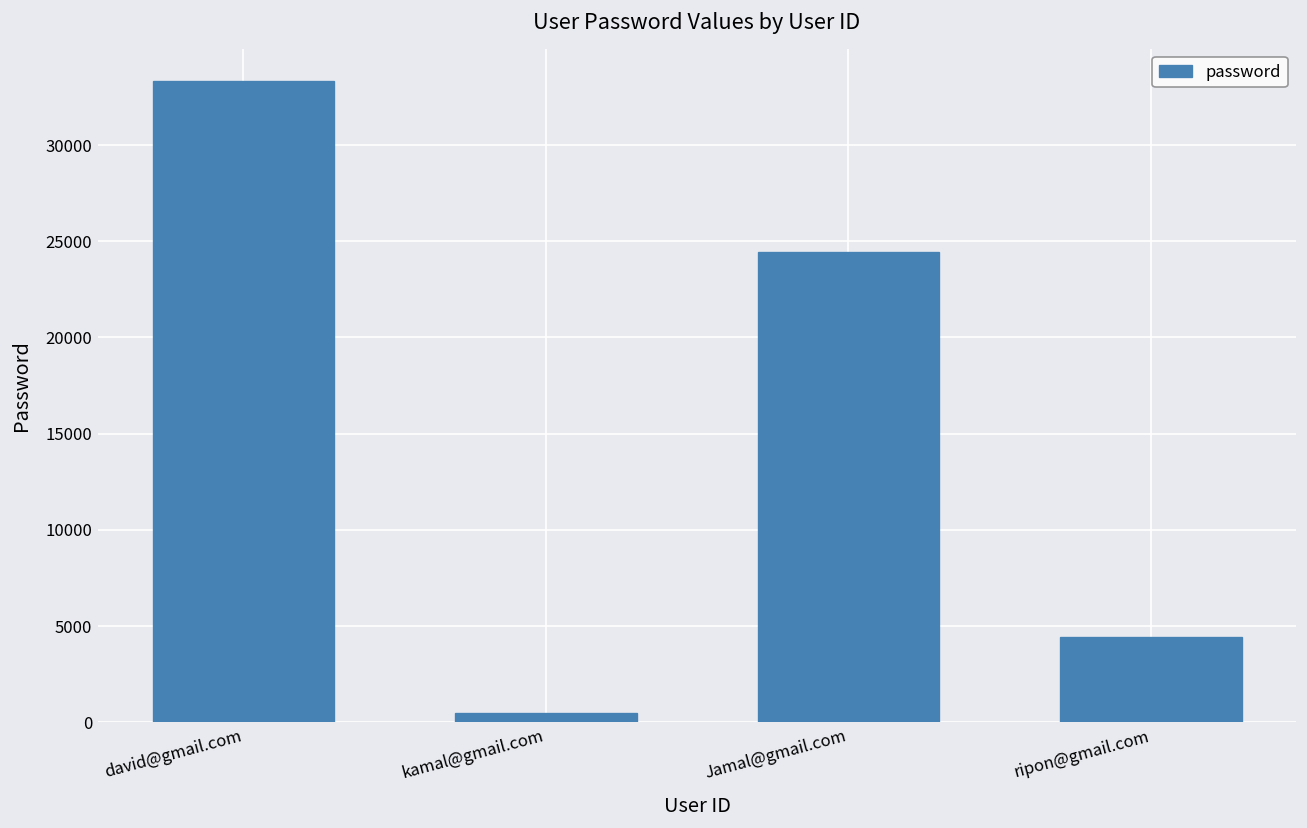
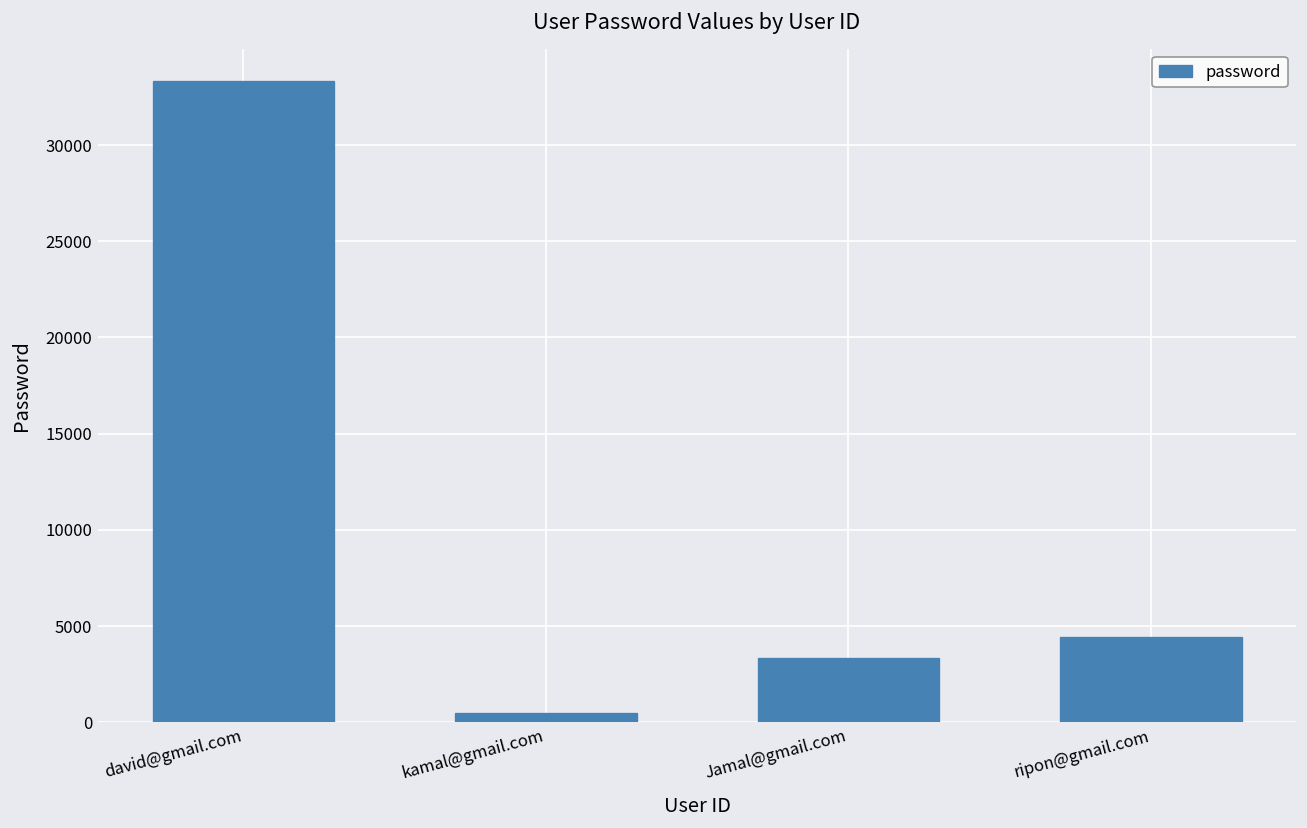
  {
    "david@gmail.com": 33300,
    "kamal@gmail.com": 500,
-   "Jamal@gmail.com": 24400,
+   "Jamal@gmail.com": 3300,
    "ripon@gmail.com": 4400
  }
